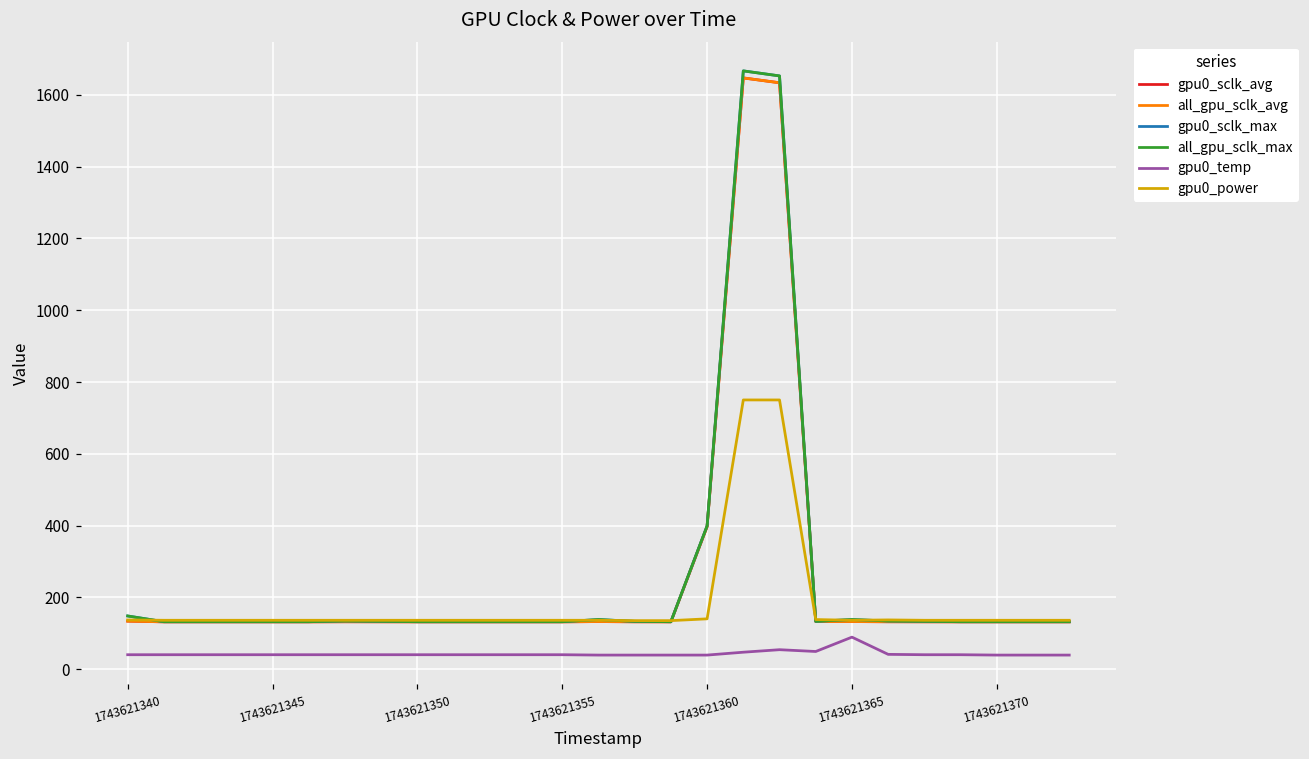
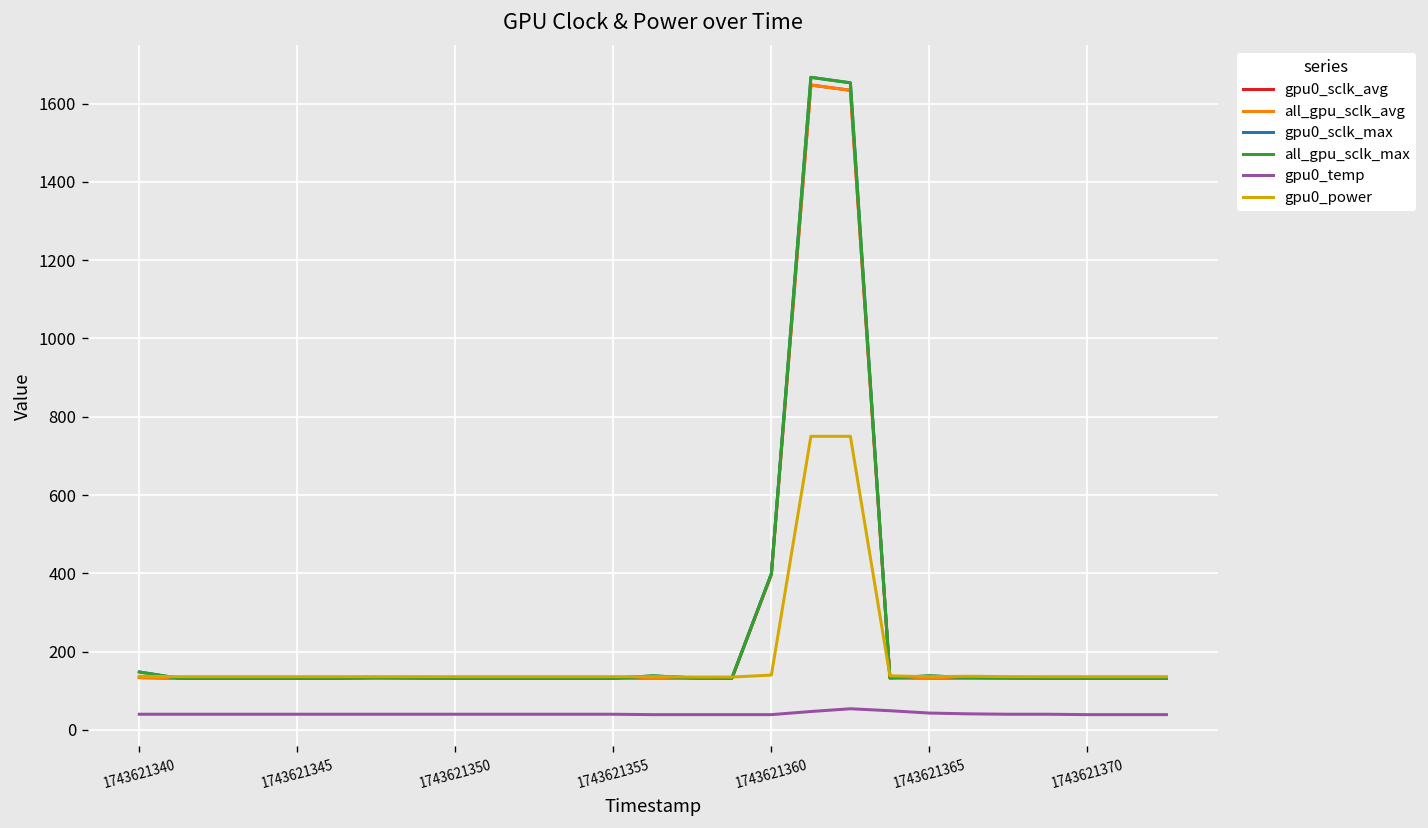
  {
    "all_gpu_sclk_max": {
      "1743621340": 150
    },
    "gpu0_temp": {
      "1743621340": 40,
      "1743621345": 40,
      "1743621350": 40,
      "1743621355": 40,
      "1743621360": 40,
-     "1743621365": 90,
+     "1743621365": 40,
      "1743621370": 40
    }
  }
